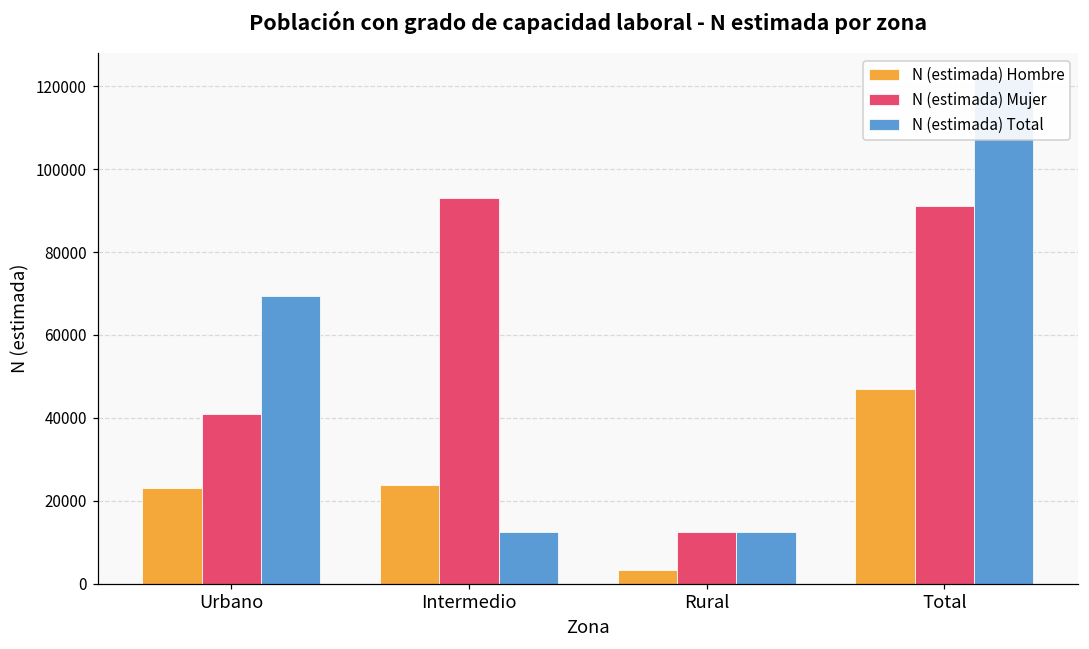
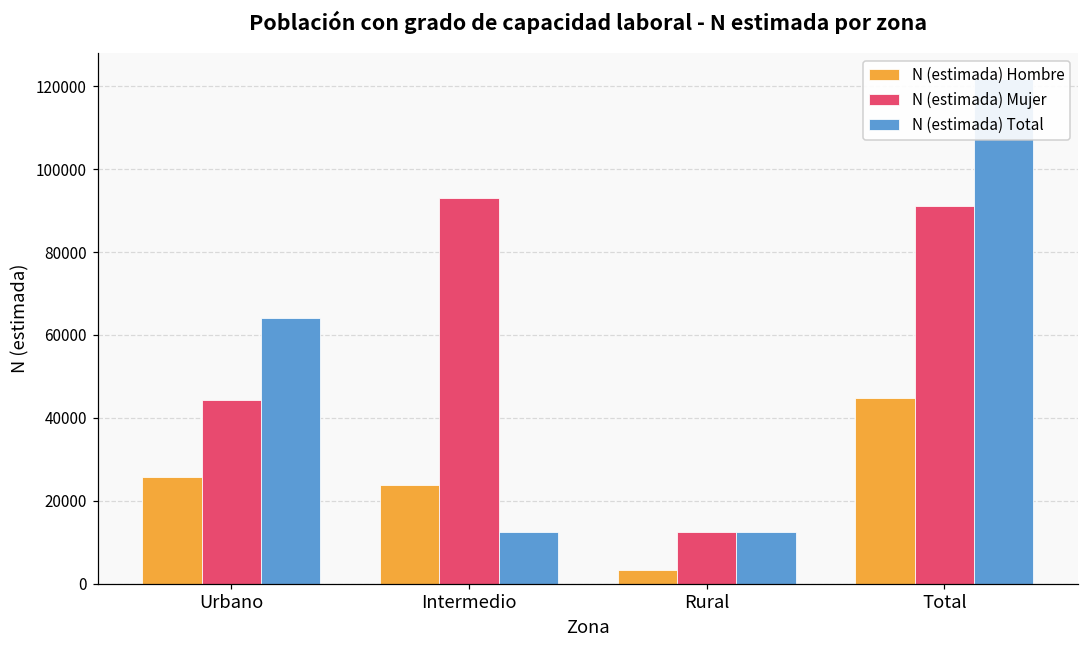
  {
    "N (estimada) Hombre": {
-     "Urbano": 23000,
+     "Urbano": 26000,
      "Intermedio": 24000,
      "Rural": 3000,
-     "Total": 47000
+     "Total": 45000
    },
    "N (estimada) Mujer": {
-     "Urbano": 41000,
+     "Urbano": 44000,
      "Intermedio": 93000,
      "Rural": 13000,
      "Total": 91000
    },
    "N (estimada) Total": {
-     "Urbano": 69000,
+     "Urbano": 64000,
      "Intermedio": 13000,
      "Rural": 13000
    }
  }
